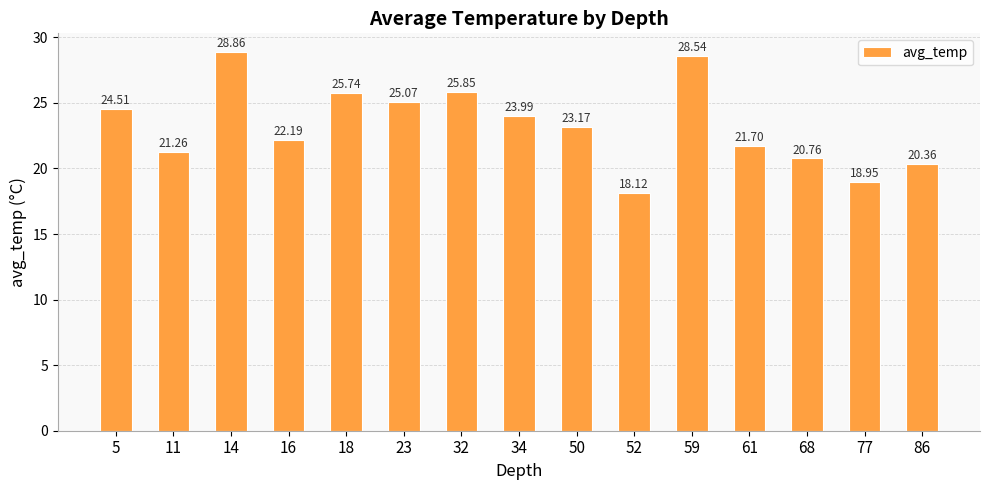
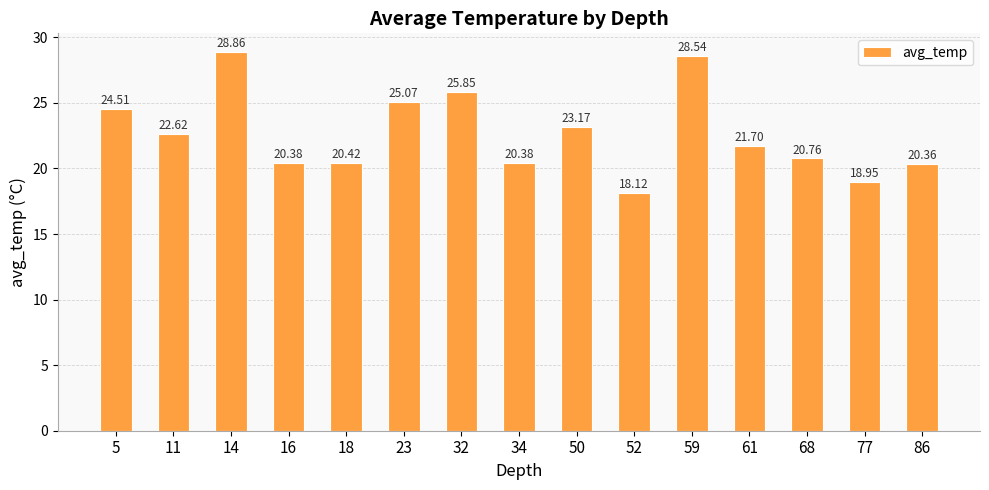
  {
    "5": 24.51,
-   "11": 21.26,
+   "11": 22.62,
    "14": 28.86,
-   "16": 22.19,
-   "18": 25.74,
+   "16": 20.38,
+   "18": 20.42,
    "23": 25.07,
    "32": 25.85,
-   "34": 23.99,
+   "34": 20.38,
    "50": 23.17,
    "52": 18.12,
    "59": 28.54,
    "61": 21.70,
    "68": 20.76,
    "77": 18.95,
    "86": 20.36
  }
